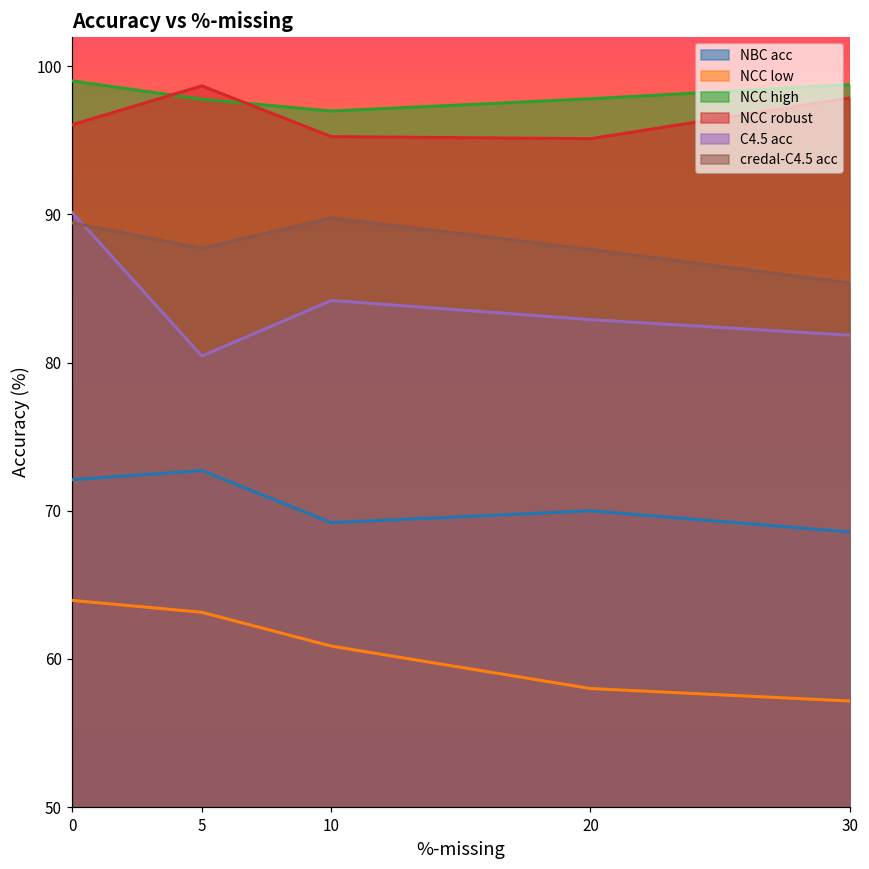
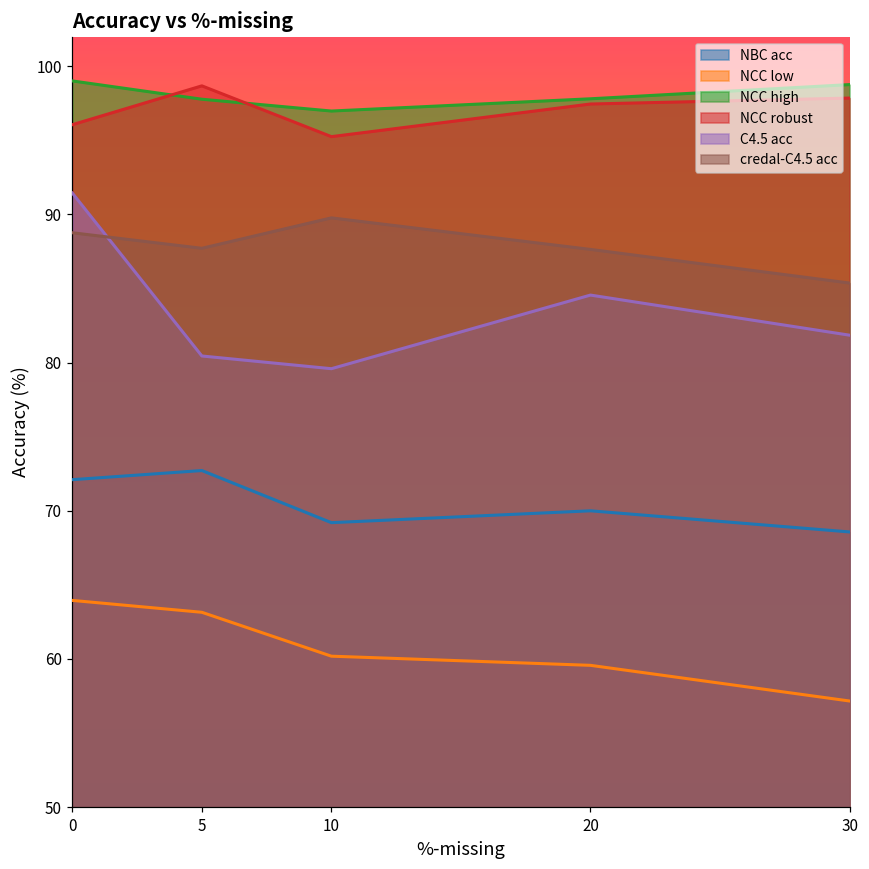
  {
    "NBC acc": {
      "0": 72.1,
      "5": 72.7,
      "10": 69.2,
      "20": 70.0,
      "30": 68.6
    },
    "NCC low": {
      "0": 64.0,
      "5": 63.1,
-     "10": 60.9,
-     "20": 58.0,
+     "10": 60.2,
+     "20": 59.6,
      "30": 57.2
    },
    "NCC high": {
      "0": 99.0,
      "5": 97.8,
      "10": 97.0,
      "20": 97.8,
      "30": 98.8
    },
    "NCC robust": {
      "0": 96.1,
      "5": 98.7,
      "10": 95.3,
-     "20": 95.1,
+     "20": 97.5,
      "30": 97.9
    },
    "C4.5 acc": {
-     "0": 90.1,
+     "0": 91.4,
      "5": 80.4,
-     "10": 84.2,
-     "20": 82.9,
+     "10": 79.6,
+     "20": 84.6,
      "30": 81.9
    },
    "credal-C4.5 acc": {
-     "0": 89.4,
+     "0": 88.8,
      "5": 87.7,
      "10": 89.8,
      "20": 87.6,
      "30": 85.4
    }
  }
